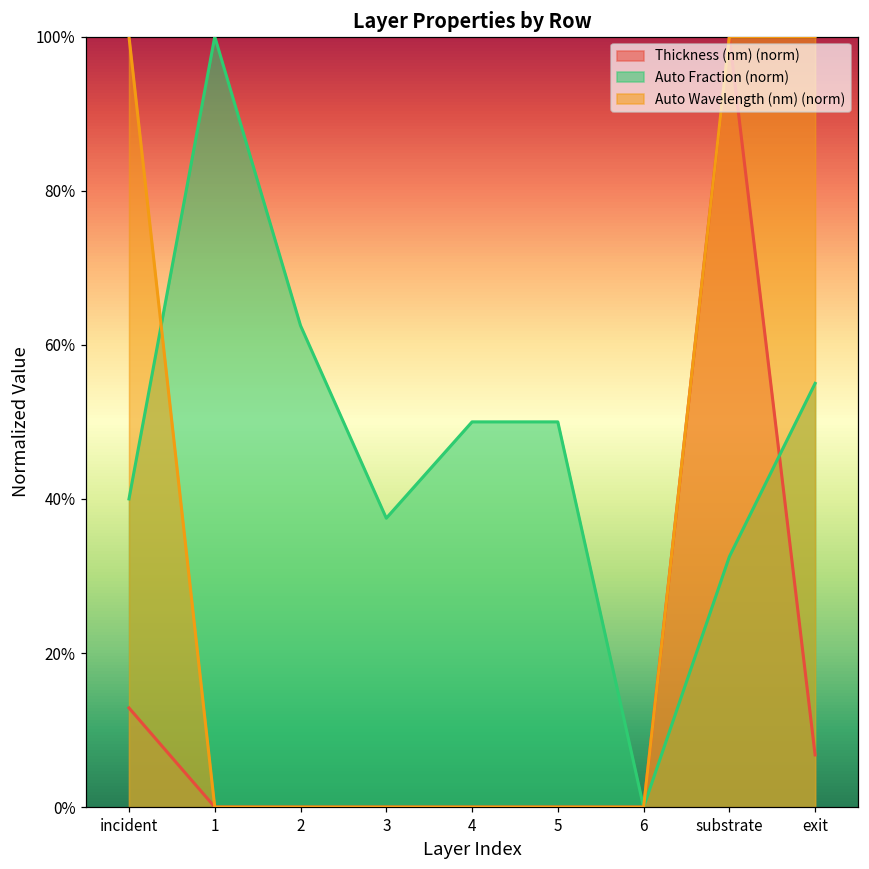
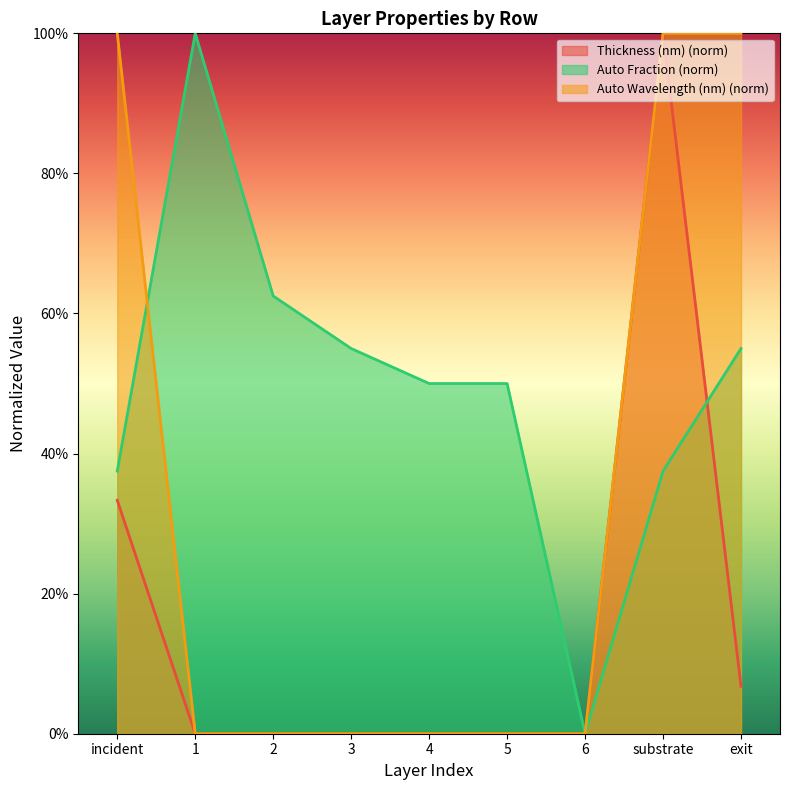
  {
    "Thickness (nm) (norm)": {
-     "incident": "13%",
+     "incident": "33%",
      "exit": "7%"
    },
    "Auto Fraction (norm)": {
-     "incident": "40%",
+     "incident": "37%",
      "1": "100%",
      "2": "62%",
-     "3": "37%",
+     "3": "55%",
      "4": "50%",
      "5": "50%",
-     "substrate": "33%",
+     "substrate": "37%",
      "exit": "55%"
    },
    "Auto Wavelength (nm) (norm)": {
      "incident": "100%",
      "exit": "100%"
    }
  }
